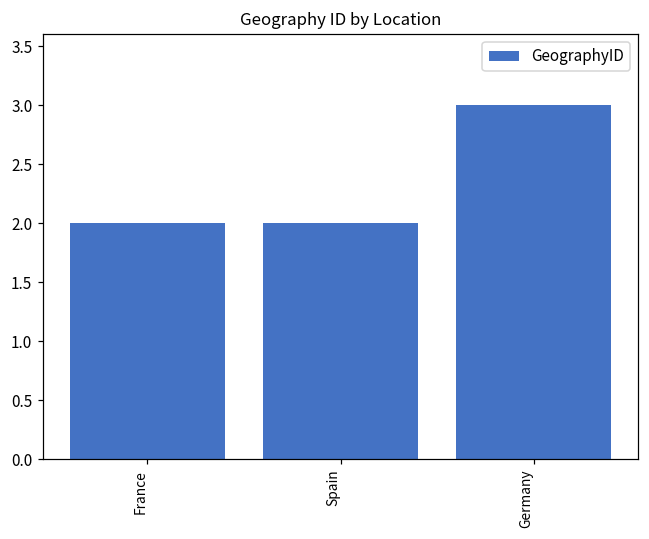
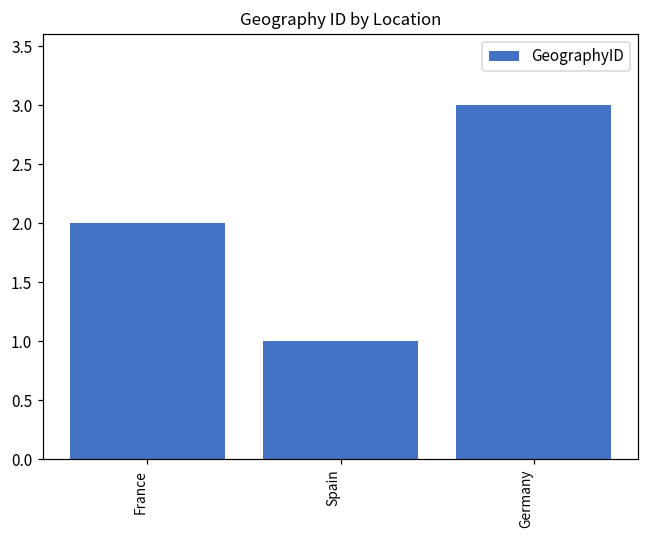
  {
    "France": 2,
-   "Spain": 2,
+   "Spain": 1,
    "Germany": 3
  }
